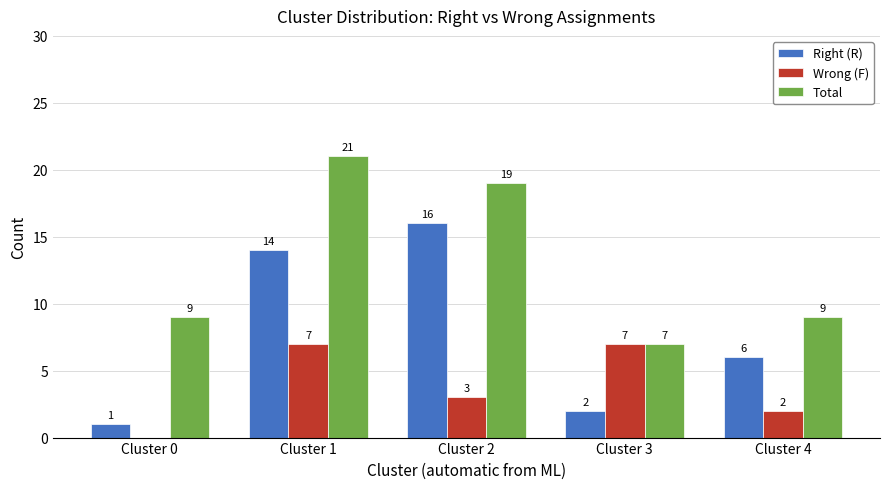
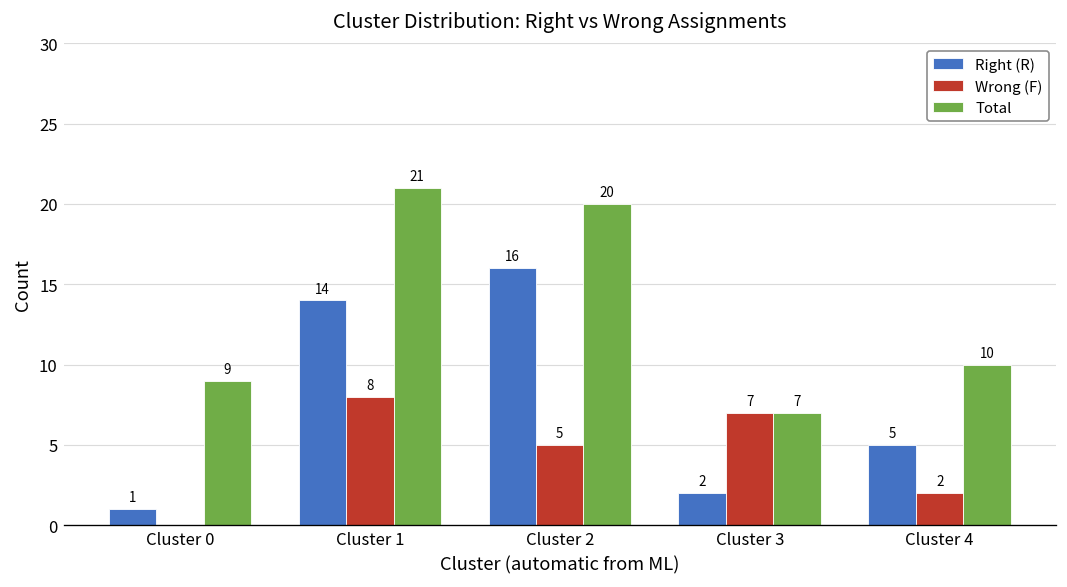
  {
    "Right (R)": {
      "Cluster 0": 1,
      "Cluster 1": 14,
      "Cluster 2": 16,
      "Cluster 3": 2,
-     "Cluster 4": 6
+     "Cluster 4": 5
    },
    "Wrong (F)": {
-     "Cluster 1": 7,
-     "Cluster 2": 3,
+     "Cluster 1": 8,
+     "Cluster 2": 5,
      "Cluster 3": 7,
      "Cluster 4": 2
    },
    "Total": {
      "Cluster 0": 9,
      "Cluster 1": 21,
-     "Cluster 2": 19,
+     "Cluster 2": 20,
      "Cluster 3": 7,
-     "Cluster 4": 9
+     "Cluster 4": 10
    }
  }
